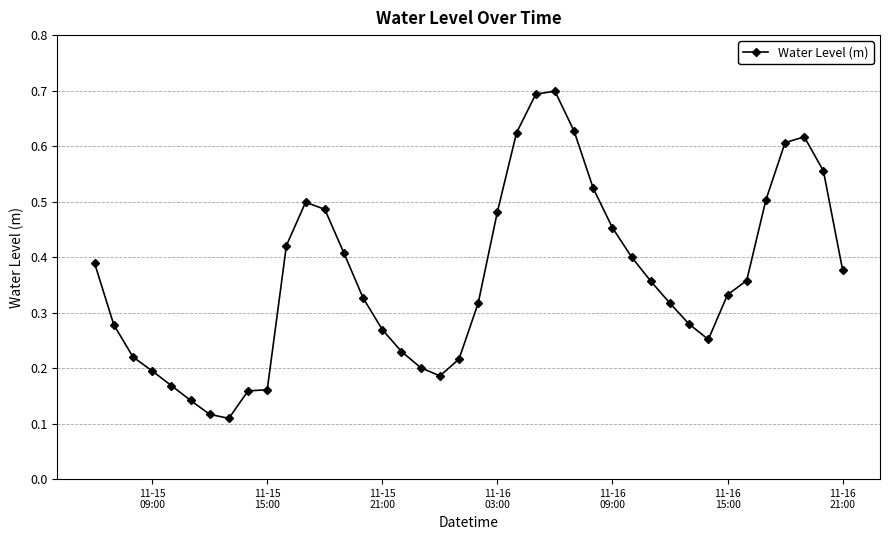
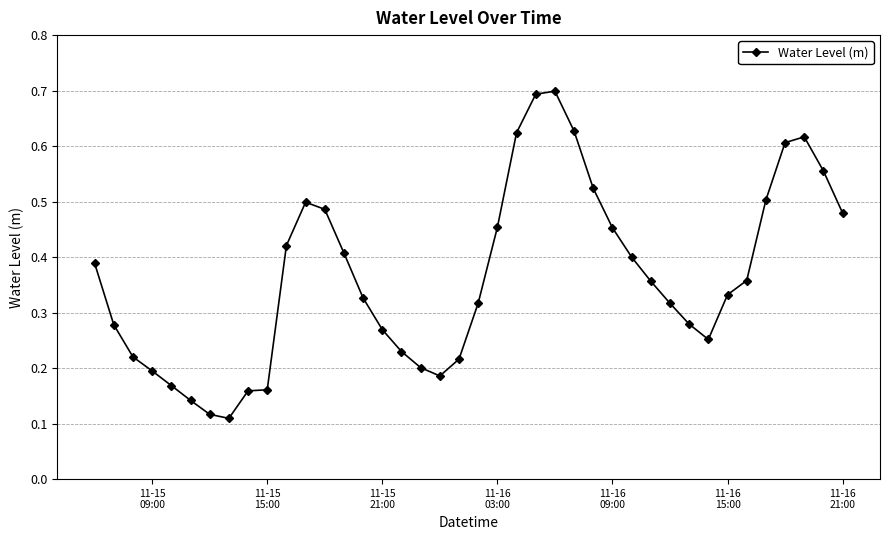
  {
    "11-15 09:00": 0.19,
    "11-15 15:00": 0.16,
    "11-15 21:00": 0.27,
-   "11-16 03:00": 0.48,
+   "11-16 03:00": 0.45,
    "11-16 09:00": 0.45,
    "11-16 15:00": 0.33,
-   "11-16 21:00": 0.38
+   "11-16 21:00": 0.48
  }
